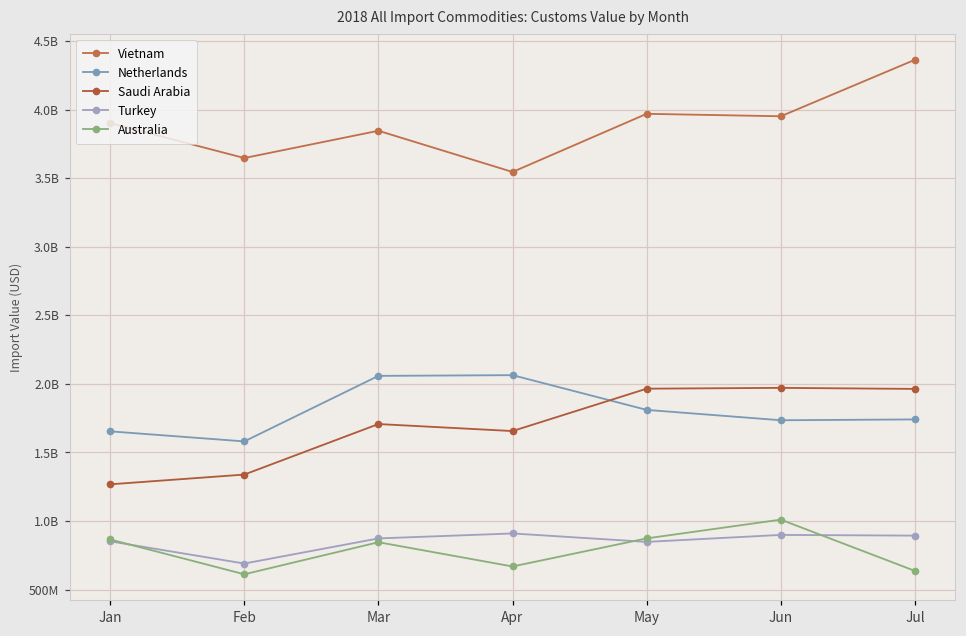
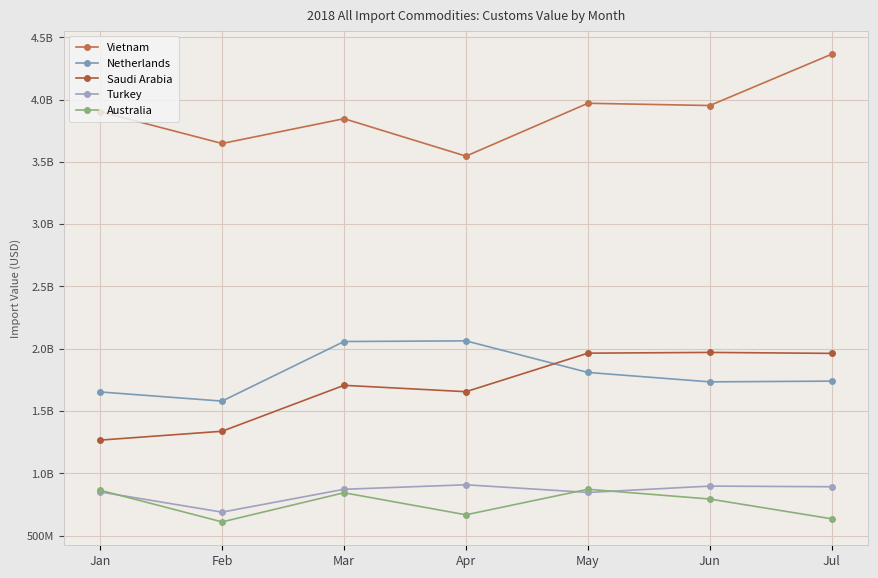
  {
    "Australia": {
      "Feb": 610000000,
      "Mar": 840000000,
      "Apr": 670000000,
      "May": 870000000,
-     "Jun": 1010000000,
+     "Jun": 790000000,
      "Jul": 640000000
    }
  }
